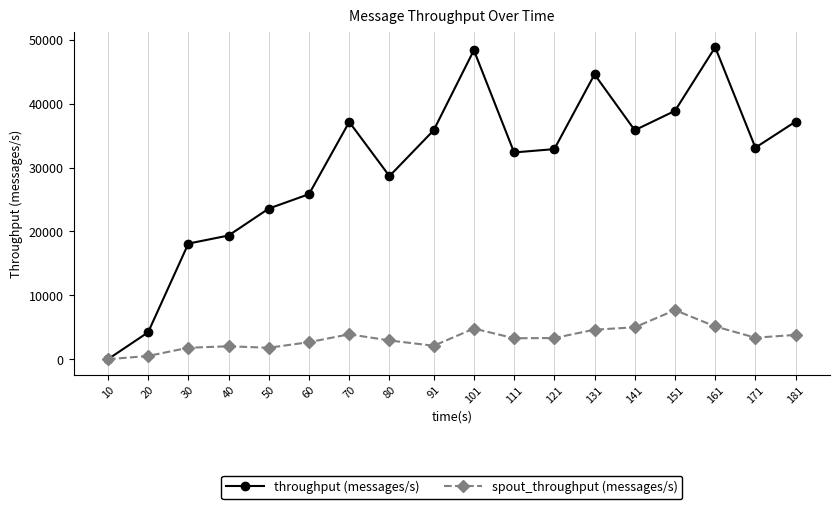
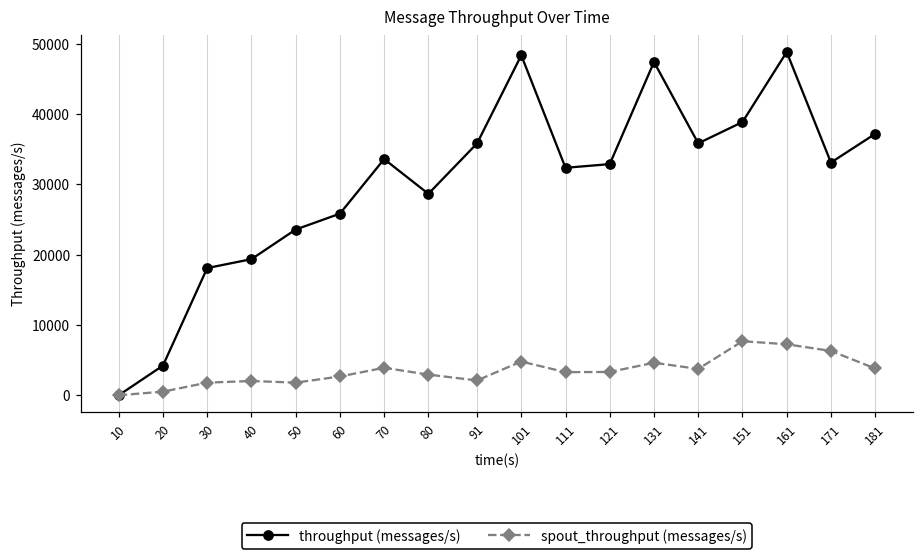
  {
    "throughput (messages/s)": {
      "20": 4000,
      "30": 18000,
      "40": 19000,
      "50": 24000,
      "60": 26000,
-     "70": 37000,
+     "70": 34000,
      "80": 29000,
      "91": 36000,
      "101": 48000,
      "111": 32000,
      "121": 33000,
-     "131": 45000,
+     "131": 47000,
      "141": 36000,
      "151": 39000,
      "161": 49000,
      "171": 33000,
      "181": 37000
    },
    "spout_throughput (messages/s)": {
      "20": 1000,
      "30": 2000,
      "40": 2000,
      "50": 2000,
      "60": 3000,
      "70": 4000,
      "80": 3000,
      "91": 2000,
      "101": 5000,
      "111": 3000,
      "121": 3000,
      "131": 5000,
-     "141": 5000,
+     "141": 4000,
      "151": 8000,
-     "161": 5000,
-     "171": 3000,
+     "161": 7000,
+     "171": 6000,
      "181": 4000
    }
  }
